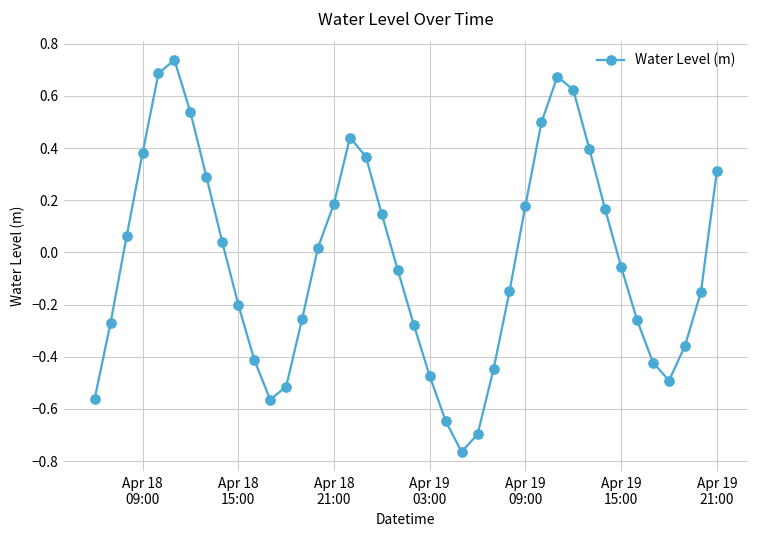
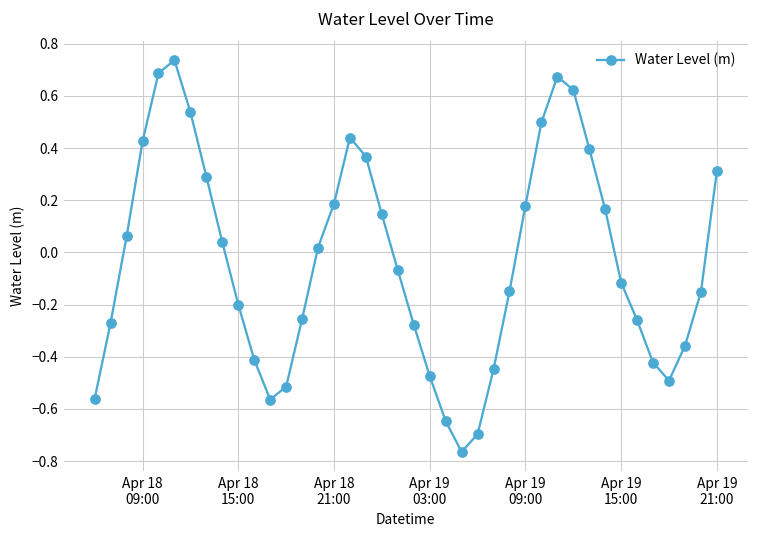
  {
-   "Apr 18 09:00": 0.38,
+   "Apr 18 09:00": 0.43,
    "Apr 18 15:00": -0.20,
    "Apr 18 21:00": 0.19,
    "Apr 19 03:00": -0.47,
    "Apr 19 09:00": 0.18,
-   "Apr 19 15:00": -0.06,
+   "Apr 19 15:00": -0.12,
    "Apr 19 21:00": 0.31
  }
